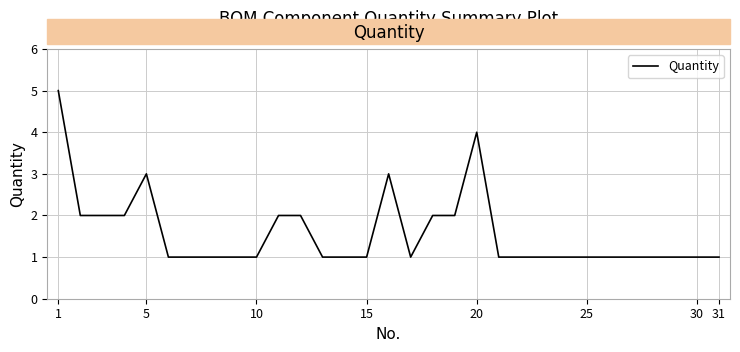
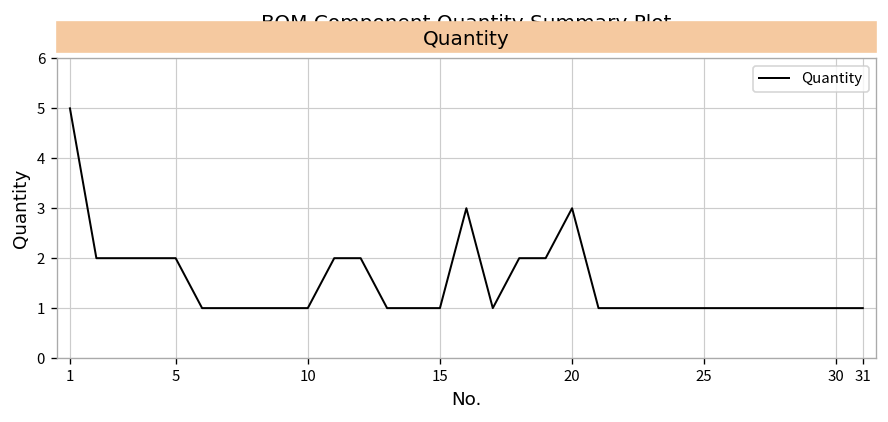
  {
    "1": 5,
-   "5": 3,
+   "5": 2,
    "10": 1,
    "15": 1,
-   "20": 4,
+   "20": 3,
    "25": 1,
    "30": 1,
    "31": 1
  }
